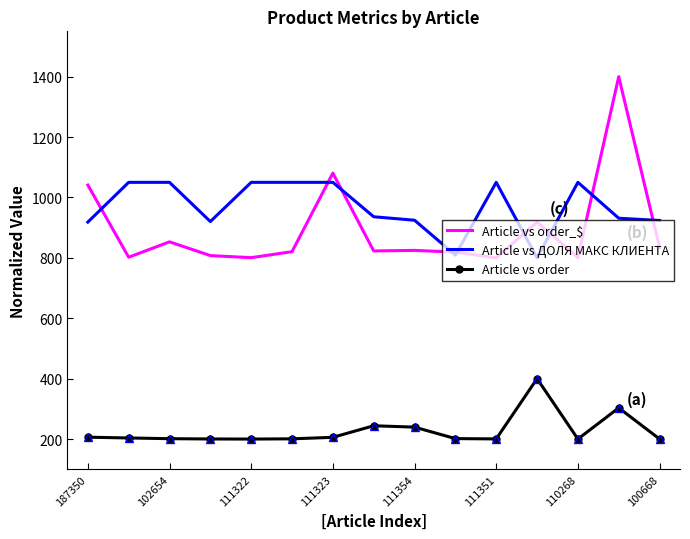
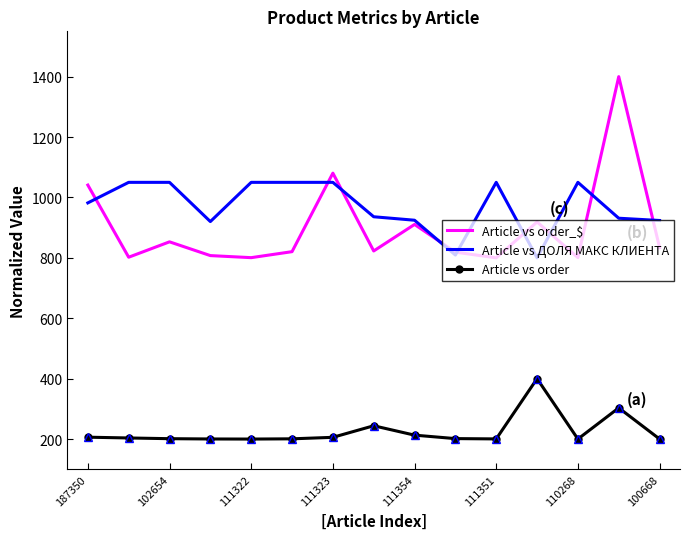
  {
    "Article vs order_$": {
      "187350": 1040,
      "102654": 850,
      "111322": 800,
      "111323": 1080,
-     "111354": 820
+     "111354": 910
    },
    "Article vs ДОЛЯ МАКС КЛИЕНТА": {
-     "187350": 920,
+     "187350": 980,
      "102654": 1050,
      "111322": 1050,
      "111323": 1050,
      "111354": 920,
      "111351": 1050,
      "110268": 1050
    },
    "Article vs order": {
      "187350": 210,
      "102654": 200,
      "111322": 200,
      "111323": 210,
-     "111354": 240,
+     "111354": 210,
      "111351": 200,
      "110268": 200,
      "100668": 200
    }
  }
